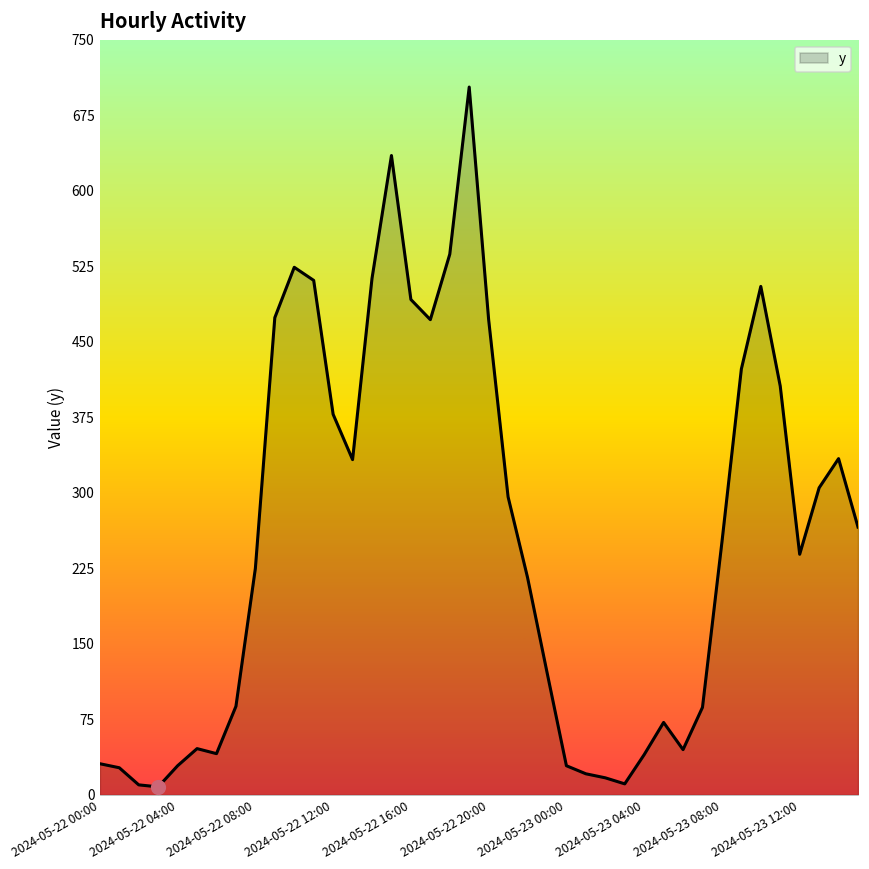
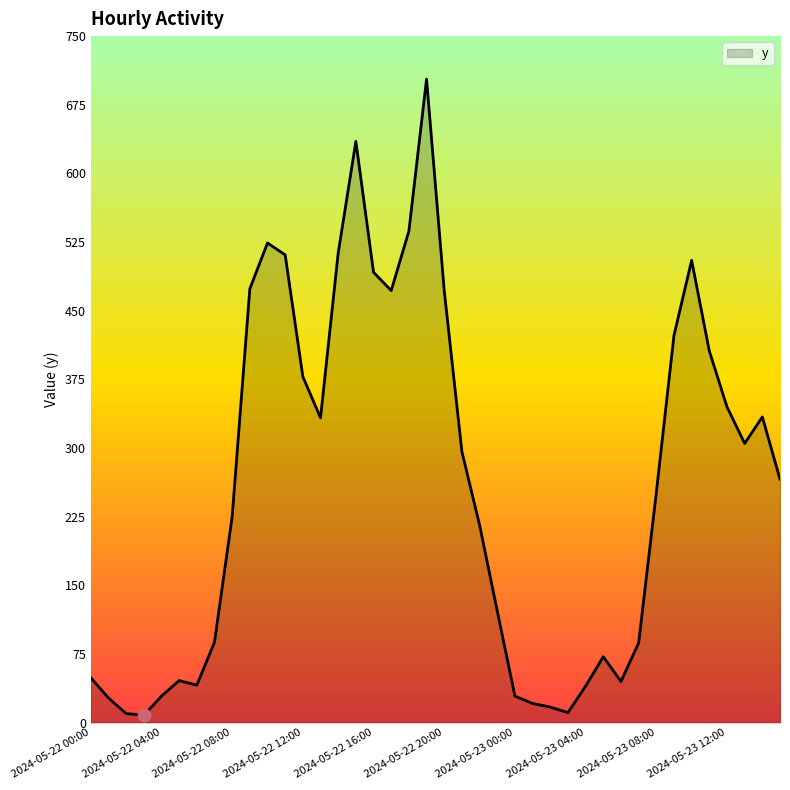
  {
    "y": {
-     "2024-05-22 00:00": 30,
+     "2024-05-22 00:00": 50,
      "2024-05-22 04:00": 30,
      "2024-05-22 08:00": 230,
      "2024-05-22 12:00": 380,
      "2024-05-22 16:00": 490,
      "2024-05-22 20:00": 470,
      "2024-05-23 00:00": 30,
      "2024-05-23 04:00": 40,
      "2024-05-23 08:00": 250,
-     "2024-05-23 12:00": 240
+     "2024-05-23 12:00": 350
    }
  }
